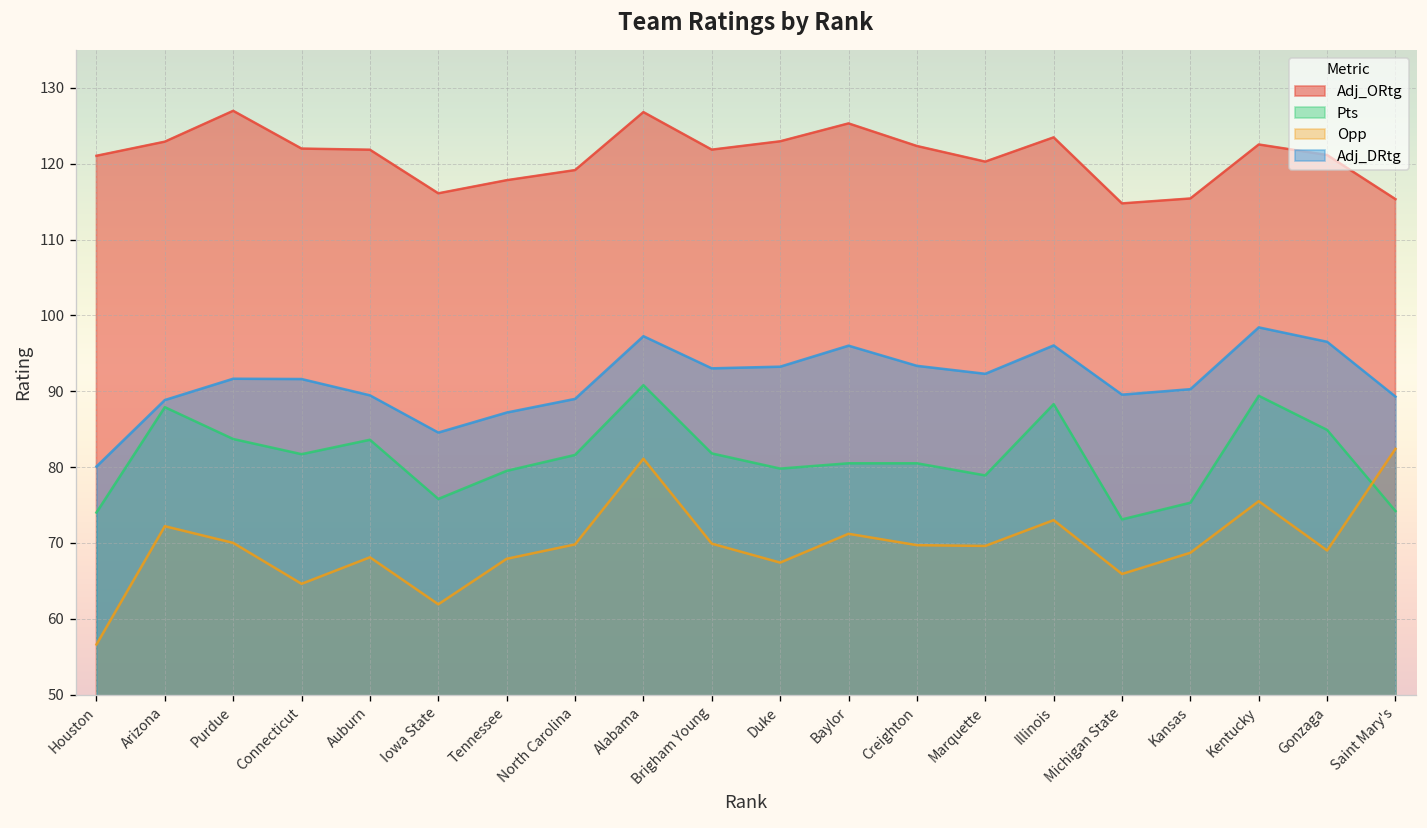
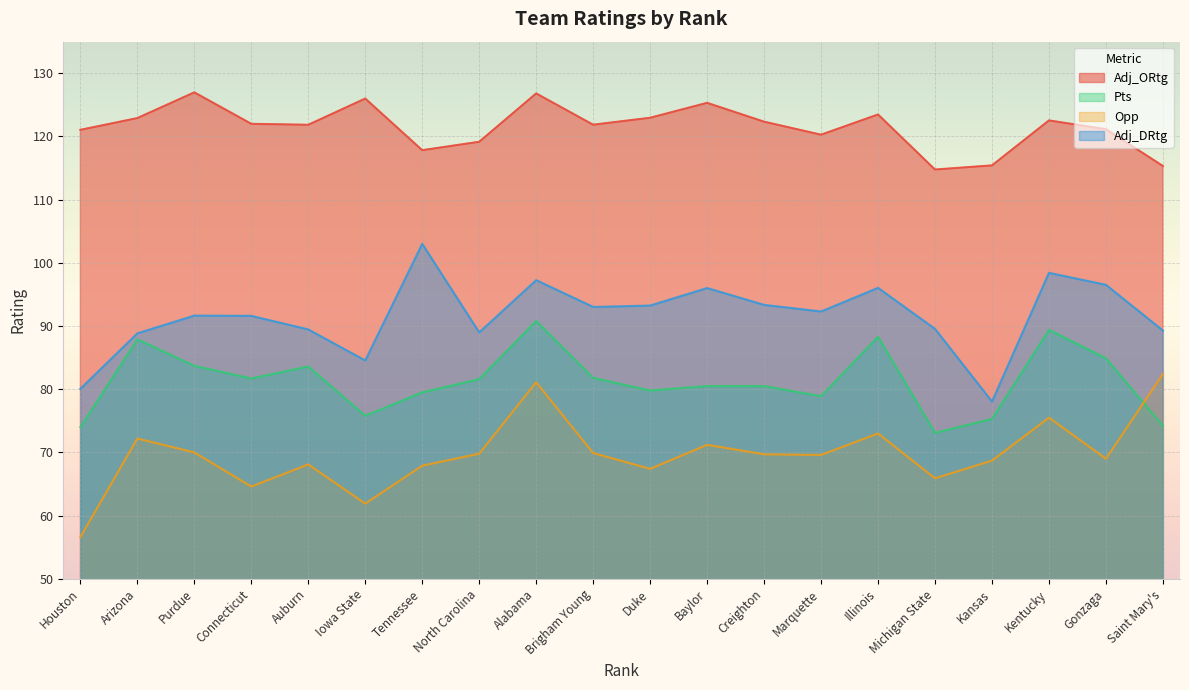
  {
    "Adj_ORtg": {
      "Houston": 121,
      "Arizona": 123,
      "Purdue": 127,
      "Connecticut": 122,
      "Auburn": 122,
-     "Iowa State": 116,
+     "Iowa State": 126,
      "Tennessee": 118,
      "North Carolina": 119,
      "Alabama": 127,
      "Brigham Young": 122,
      "Duke": 123,
      "Baylor": 125,
      "Creighton": 122,
      "Marquette": 120,
      "Illinois": 123,
      "Michigan State": 115,
      "Kansas": 115,
      "Kentucky": 123,
      "Saint Mary's": 115
    },
    "Pts": {
      "Houston": 74,
      "Arizona": 88,
      "Purdue": 84,
      "Connecticut": 82,
      "Auburn": 84,
      "Iowa State": 76,
      "Tennessee": 80,
      "North Carolina": 82,
      "Alabama": 91,
      "Brigham Young": 82,
      "Duke": 80,
      "Baylor": 81,
      "Creighton": 81,
      "Marquette": 79,
      "Illinois": 88,
      "Michigan State": 73,
      "Kansas": 75,
      "Kentucky": 89,
      "Gonzaga": 85,
      "Saint Mary's": 74
    },
    "Opp": {
      "Houston": 57,
      "Arizona": 72,
      "Purdue": 70,
      "Connecticut": 65,
      "Auburn": 68,
      "Iowa State": 62,
      "Tennessee": 68,
      "North Carolina": 70,
      "Alabama": 81,
      "Brigham Young": 70,
      "Duke": 67,
      "Baylor": 71,
      "Creighton": 70,
      "Marquette": 70,
      "Illinois": 73,
      "Michigan State": 66,
      "Kansas": 69,
      "Kentucky": 76,
      "Gonzaga": 69,
      "Saint Mary's": 82
    },
    "Adj_DRtg": {
      "Houston": 80,
      "Arizona": 89,
      "Purdue": 92,
      "Connecticut": 92,
      "Auburn": 89,
      "Iowa State": 85,
-     "Tennessee": 87,
+     "Tennessee": 103,
      "North Carolina": 89,
      "Alabama": 97,
      "Brigham Young": 93,
      "Duke": 93,
      "Baylor": 96,
      "Creighton": 93,
      "Marquette": 92,
      "Illinois": 96,
      "Michigan State": 90,
-     "Kansas": 90,
+     "Kansas": 78,
      "Kentucky": 98,
      "Gonzaga": 97,
      "Saint Mary's": 89
    }
  }
